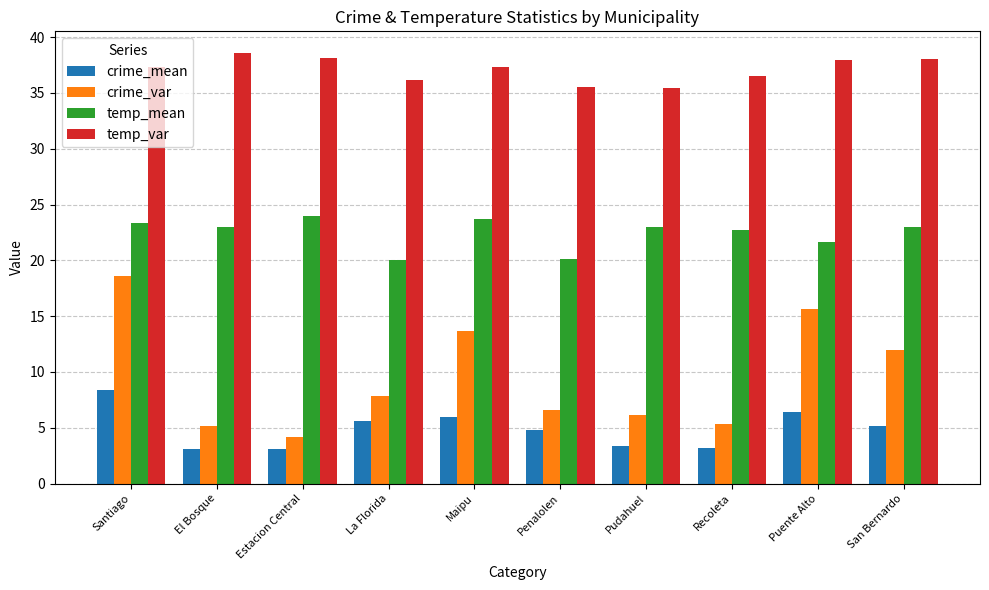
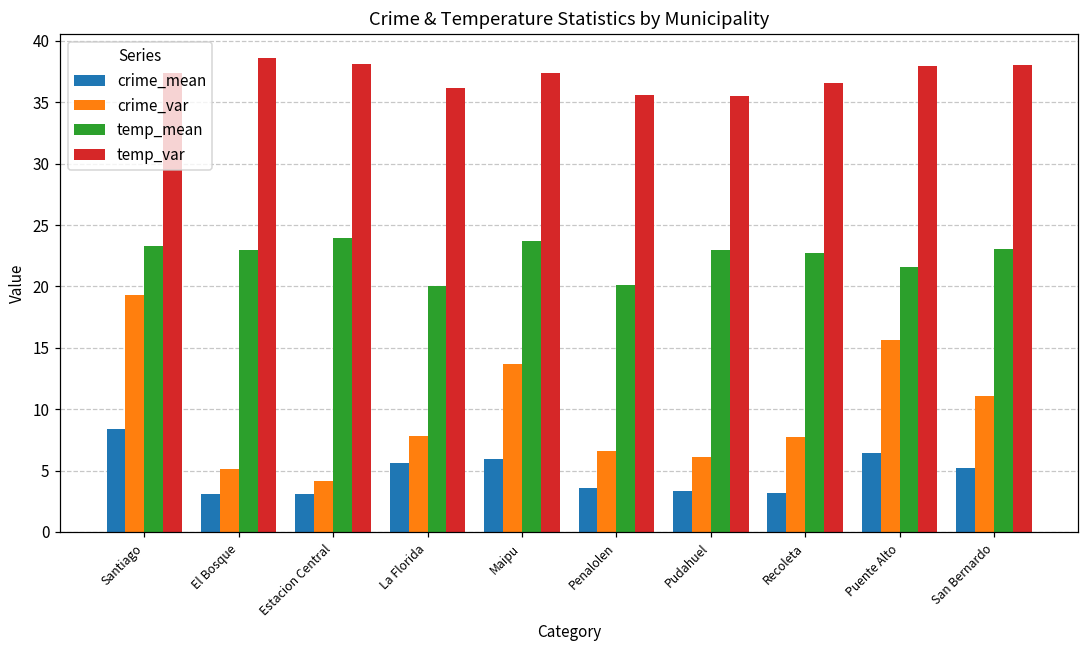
  {
    "crime_mean": {
      "Santiago": 8.4,
      "El Bosque": 3.1,
      "Estacion Central": 3.1,
      "La Florida": 5.6,
      "Maipu": 5.9,
-     "Penalolen": 4.8,
+     "Penalolen": 3.6,
      "Pudahuel": 3.4,
      "Recoleta": 3.1,
      "Puente Alto": 6.4,
      "San Bernardo": 5.2
    },
    "crime_var": {
-     "Santiago": 18.6,
+     "Santiago": 19.3,
      "El Bosque": 5.1,
      "Estacion Central": 4.1,
      "La Florida": 7.8,
      "Maipu": 13.7,
      "Penalolen": 6.6,
      "Pudahuel": 6.1,
-     "Recoleta": 5.4,
+     "Recoleta": 7.7,
      "Puente Alto": 15.6,
-     "San Bernardo": 12.0
+     "San Bernardo": 11.1
    },
    "temp_mean": {
      "Santiago": 23.3,
      "El Bosque": 23.0,
      "Estacion Central": 23.9,
      "La Florida": 20.1,
      "Maipu": 23.7,
      "Penalolen": 20.1,
      "Pudahuel": 23.0,
      "Recoleta": 22.8,
      "Puente Alto": 21.6,
      "San Bernardo": 23.0
    },
    "temp_var": {
      "El Bosque": 38.6,
      "Estacion Central": 38.1,
      "La Florida": 36.2,
      "Maipu": 37.4,
      "Penalolen": 35.6,
      "Pudahuel": 35.5,
      "Recoleta": 36.5,
      "Puente Alto": 37.9,
      "San Bernardo": 38.0
    }
  }
